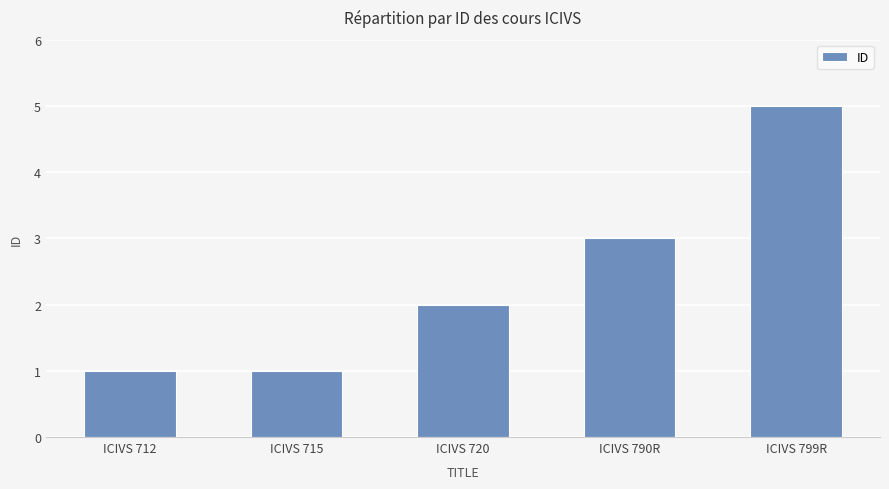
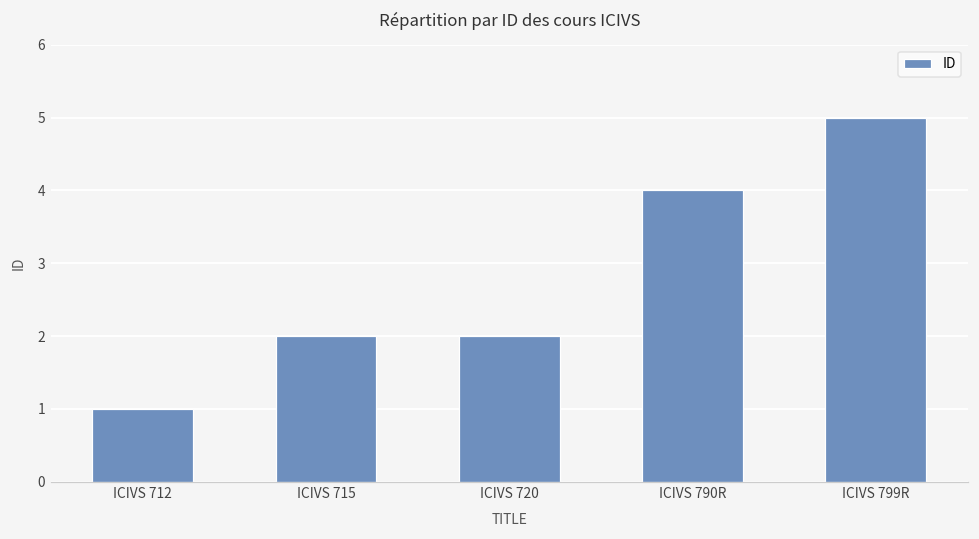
  {
    "ICIVS 712": 1,
-   "ICIVS 715": 1,
+   "ICIVS 715": 2,
    "ICIVS 720": 2,
-   "ICIVS 790R": 3,
+   "ICIVS 790R": 4,
    "ICIVS 799R": 5
  }
